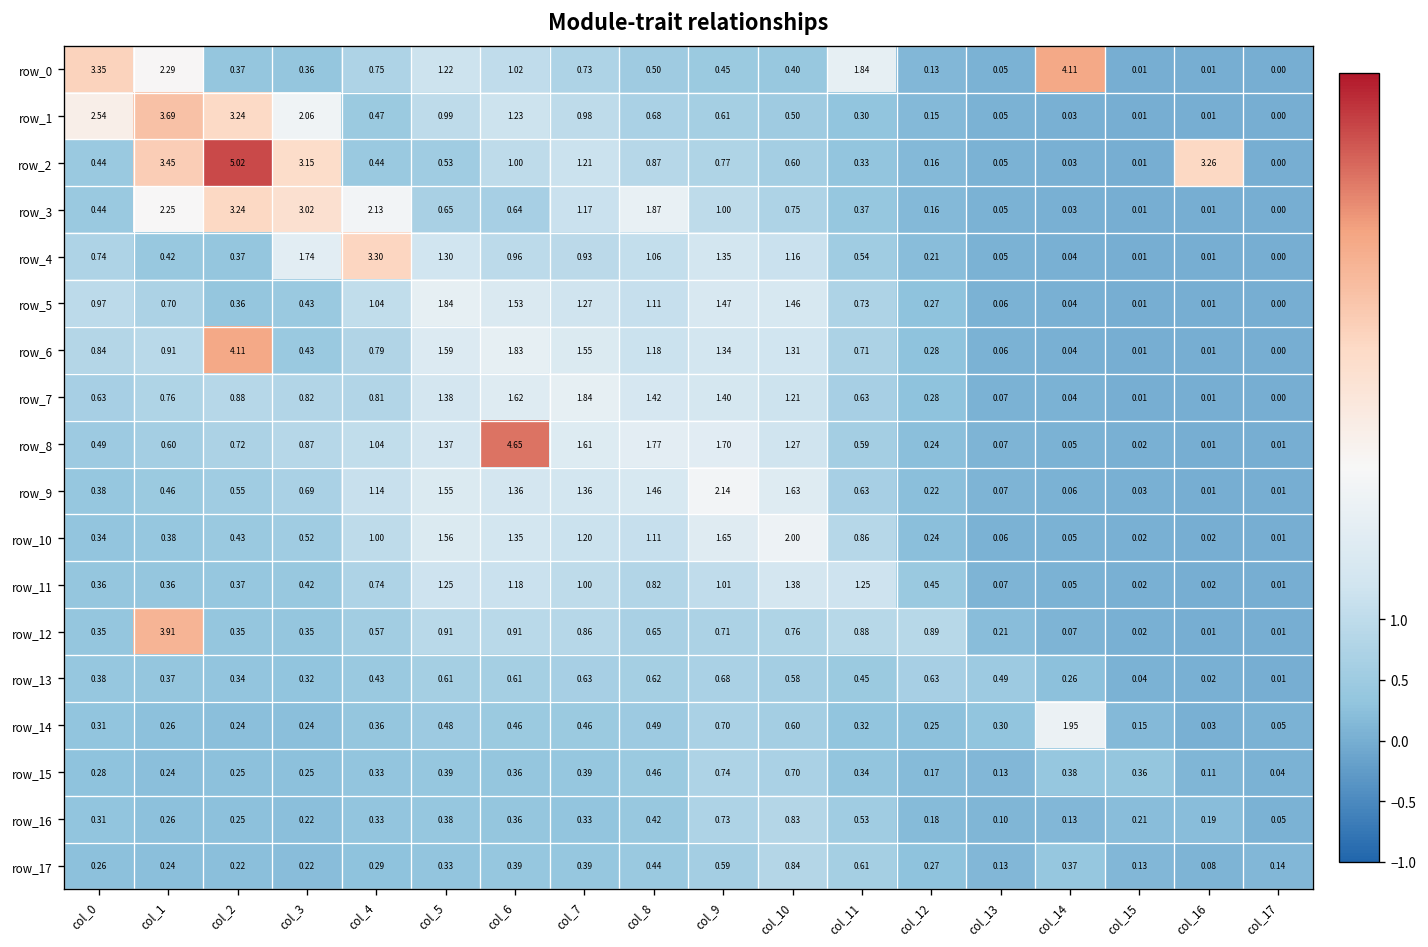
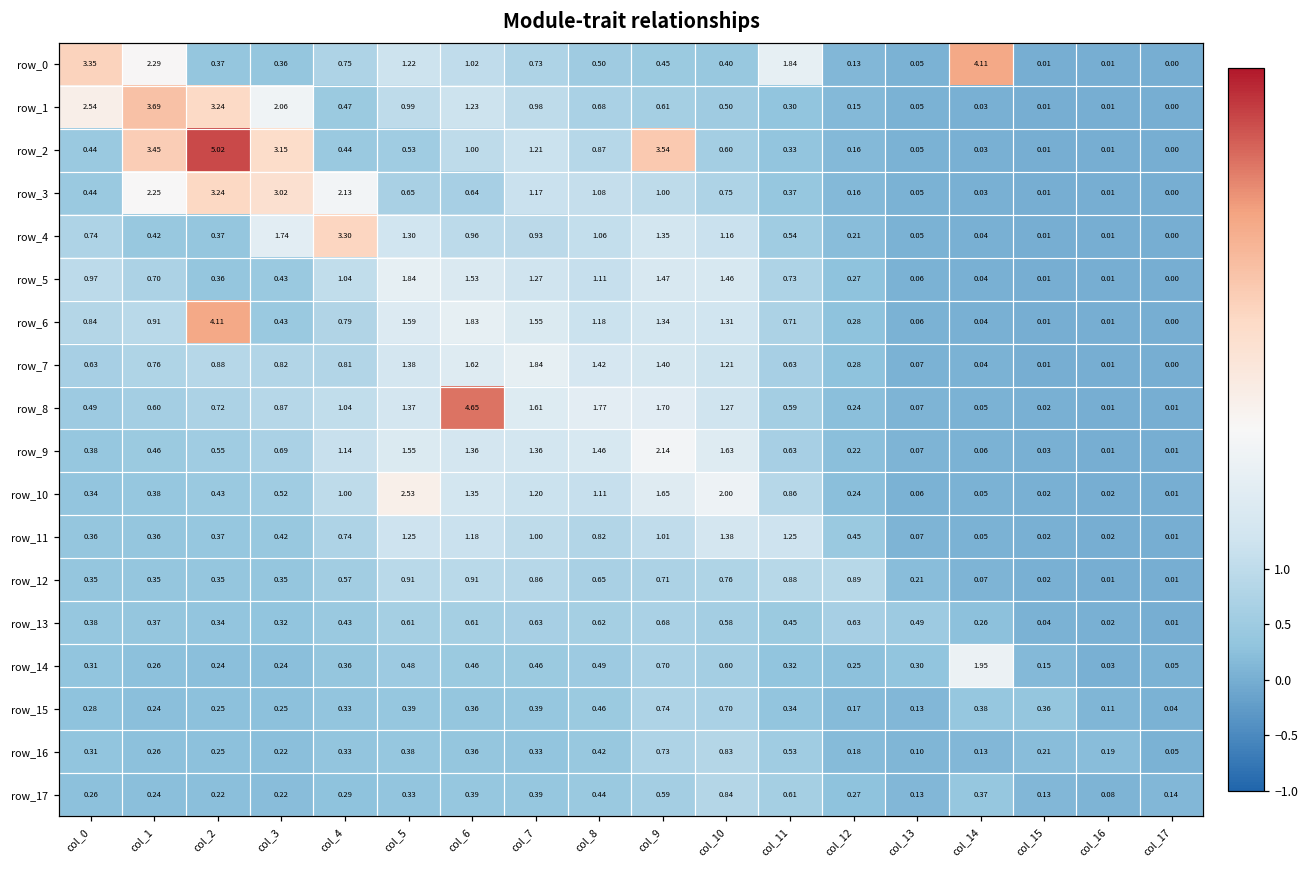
  {
    "row_2": {
      "col_0": 0.44,
      "col_1": 3.45,
      "col_2": 5.02,
      "col_3": 3.15,
      "col_4": 0.44,
      "col_5": 0.53,
      "col_6": 1.00,
      "col_7": 1.21,
      "col_8": 0.87,
-     "col_9": 0.77,
+     "col_9": 3.54,
      "col_10": 0.60,
      "col_11": 0.33,
      "col_12": 0.16,
      "col_13": 0.05,
      "col_14": 0.03,
      "col_15": 0.01,
-     "col_16": 3.26,
+     "col_16": 0.01,
      "col_17": 0.00
    },
    "row_3": {
      "col_0": 0.44,
      "col_1": 2.25,
      "col_2": 3.24,
      "col_3": 3.02,
      "col_4": 2.13,
      "col_5": 0.65,
      "col_6": 0.64,
      "col_7": 1.17,
-     "col_8": 1.87,
+     "col_8": 1.08,
      "col_9": 1.00,
      "col_10": 0.75,
      "col_11": 0.37,
      "col_12": 0.16,
      "col_13": 0.05,
      "col_14": 0.03,
      "col_15": 0.01,
      "col_16": 0.01,
      "col_17": 0.00
    },
    "row_10": {
      "col_0": 0.34,
      "col_1": 0.38,
      "col_2": 0.43,
      "col_3": 0.52,
      "col_4": 1.00,
-     "col_5": 1.56,
+     "col_5": 2.53,
      "col_6": 1.35,
      "col_7": 1.20,
      "col_8": 1.11,
      "col_9": 1.65,
      "col_10": 2.00,
      "col_11": 0.86,
      "col_12": 0.24,
      "col_13": 0.06,
      "col_14": 0.05,
      "col_15": 0.02,
      "col_16": 0.02,
      "col_17": 0.01
    },
    "row_12": {
      "col_0": 0.35,
-     "col_1": 3.91,
+     "col_1": 0.35,
      "col_2": 0.35,
      "col_3": 0.35,
      "col_4": 0.57,
      "col_5": 0.91,
      "col_6": 0.91,
      "col_7": 0.86,
      "col_8": 0.65,
      "col_9": 0.71,
      "col_10": 0.76,
      "col_11": 0.88,
      "col_12": 0.89,
      "col_13": 0.21,
      "col_14": 0.07,
      "col_15": 0.02,
      "col_16": 0.01,
      "col_17": 0.01
    }
  }
